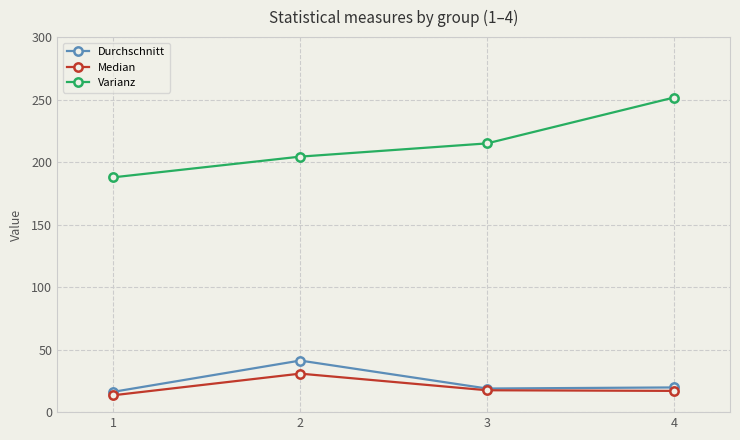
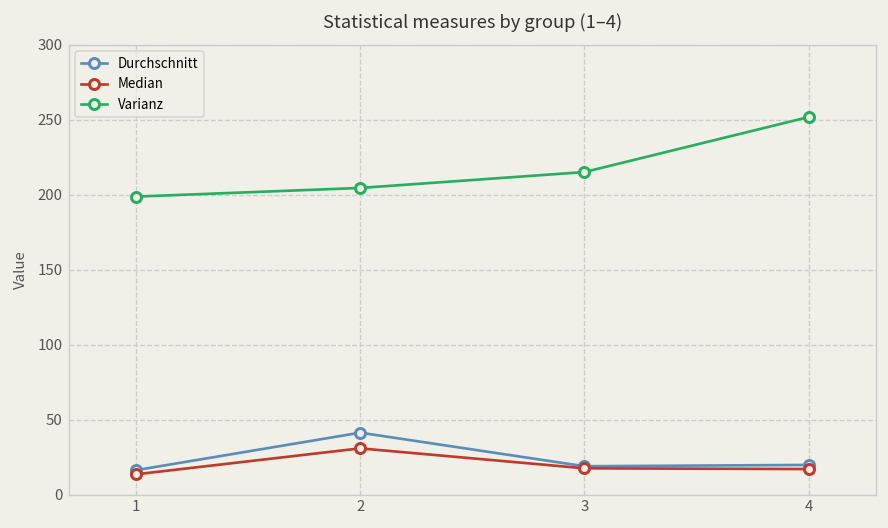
  {
    "Durchschnitt": {
      "1": 16,
      "2": 41,
      "4": 20
    },
    "Median": {
      "1": 14,
      "2": 31,
      "4": 17
    },
    "Varianz": {
-     "1": 188,
+     "1": 199,
      "2": 204,
      "3": 215,
      "4": 252
    }
  }
